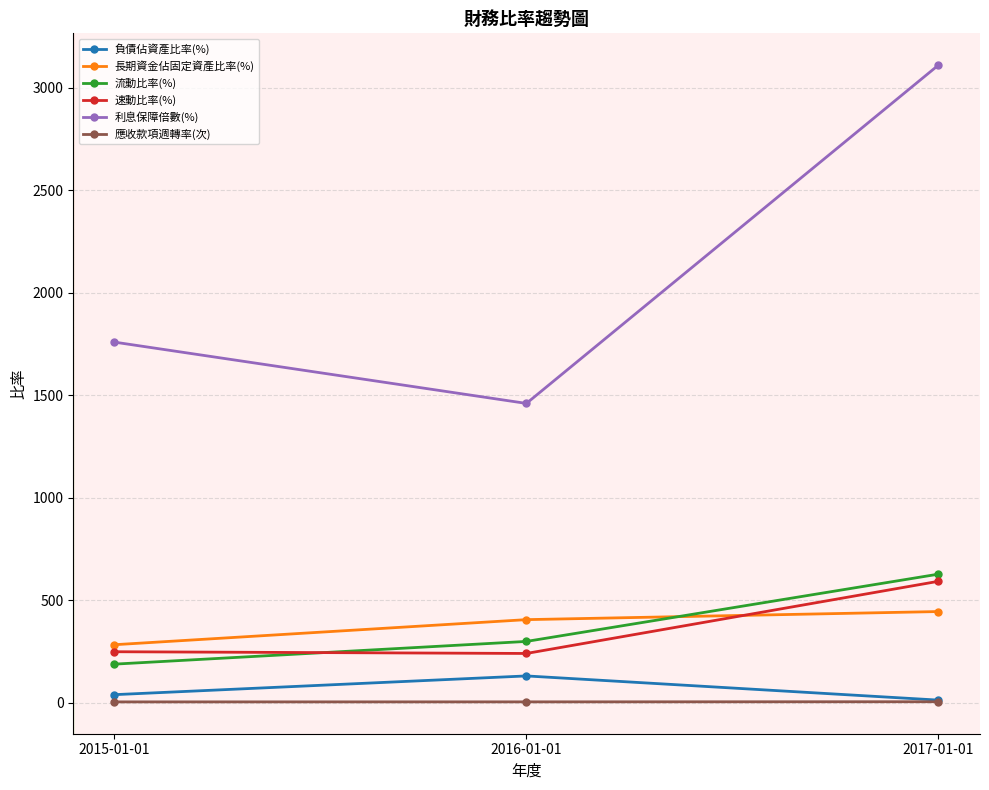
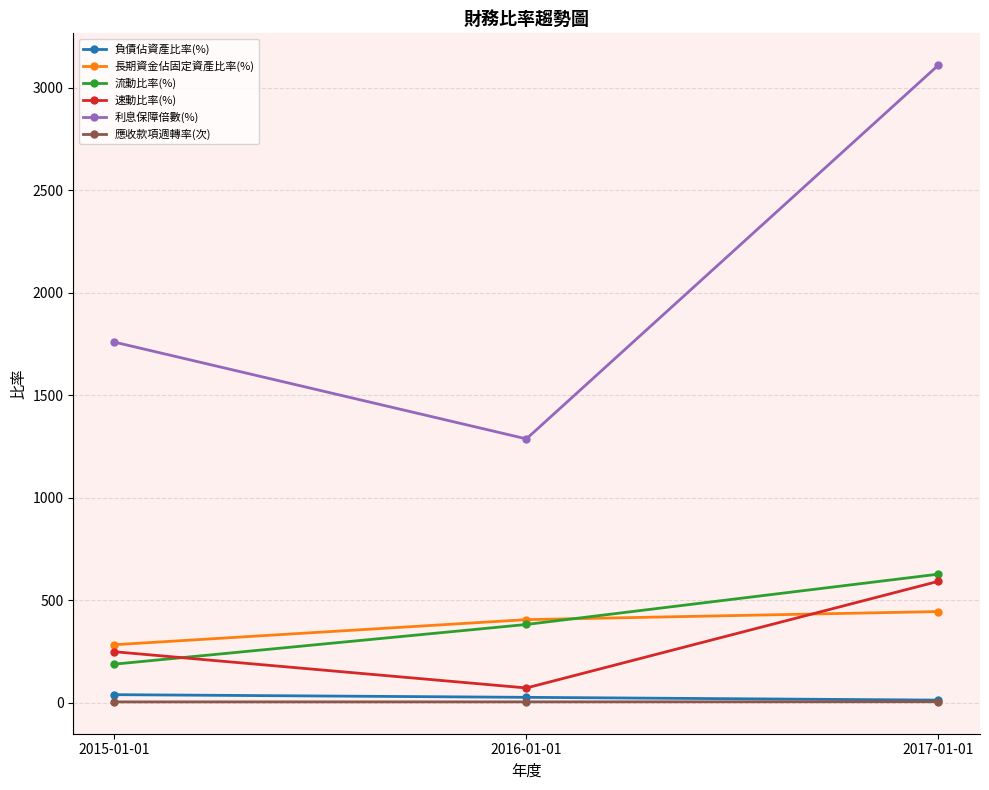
  {
    "負債佔資產比率(%)": {
      "2015-01-01": 40,
-     "2016-01-01": 130
+     "2016-01-01": 30
    },
    "長期資金佔固定資產比率(%)": {
      "2015-01-01": 280,
      "2016-01-01": 410,
      "2017-01-01": 440
    },
    "流動比率(%)": {
      "2015-01-01": 190,
-     "2016-01-01": 300,
+     "2016-01-01": 380,
      "2017-01-01": 630
    },
    "速動比率(%)": {
      "2015-01-01": 250,
-     "2016-01-01": 240,
+     "2016-01-01": 70,
      "2017-01-01": 590
    },
    "利息保障倍數(%)": {
      "2015-01-01": 1760,
-     "2016-01-01": 1460,
+     "2016-01-01": 1290,
      "2017-01-01": 3110
    },
    "應收款項週轉率(次)": {
      "2015-01-01": 0,
      "2016-01-01": 0
    }
  }
